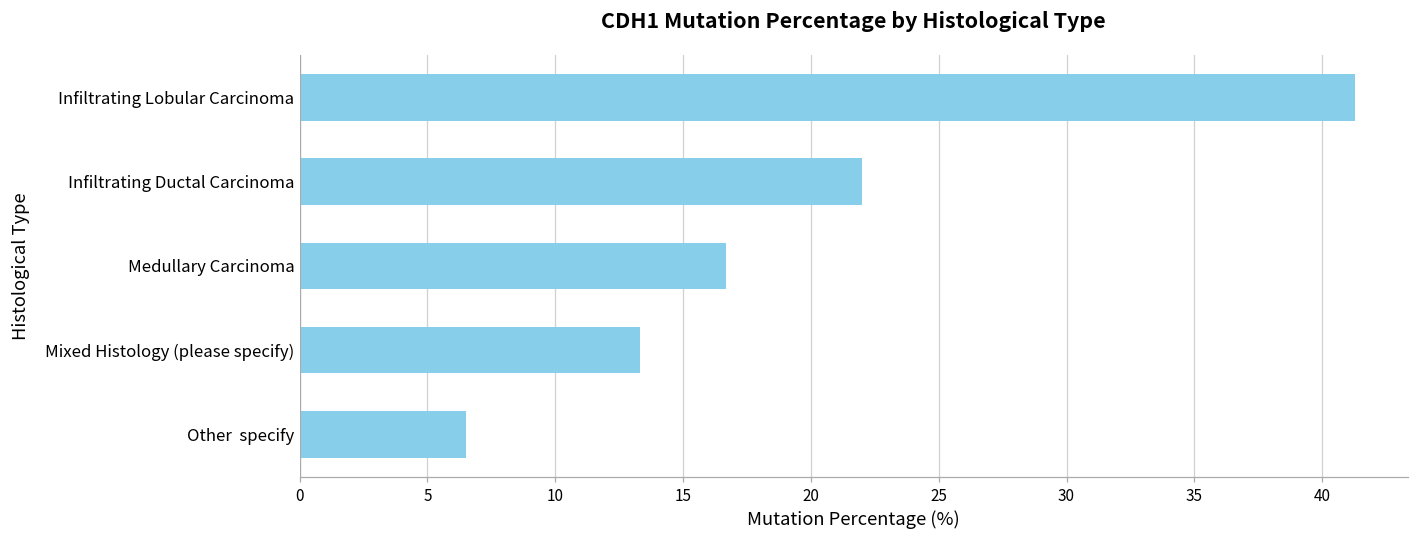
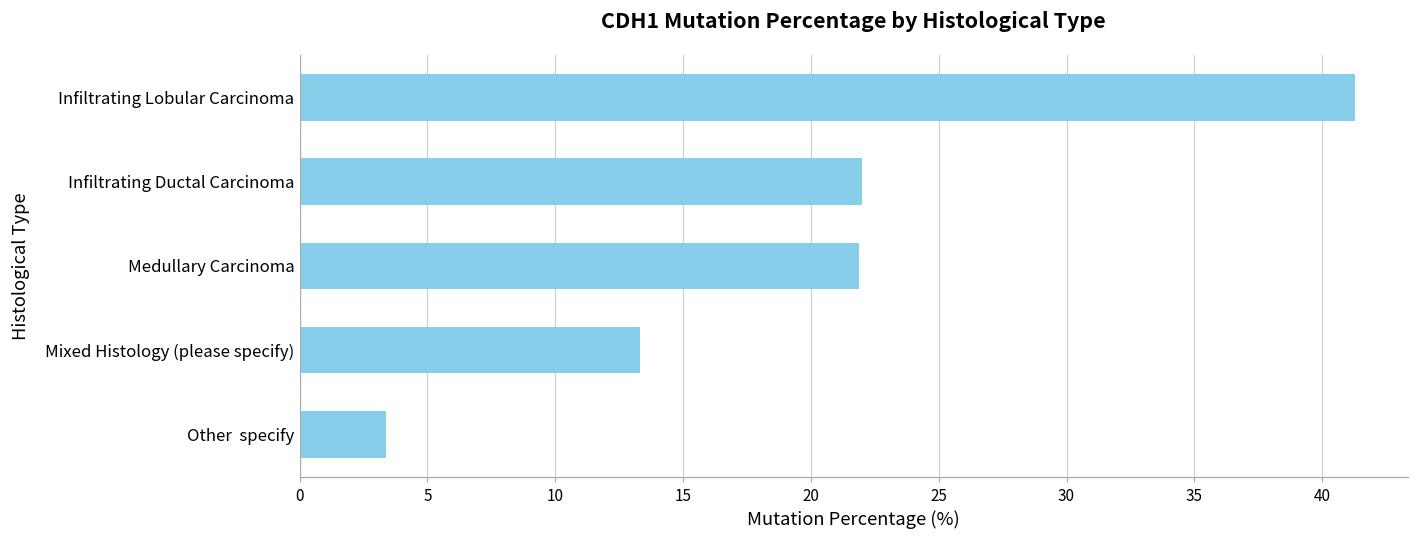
  {
    "Infiltrating Lobular Carcinoma": 41.3,
    "Infiltrating Ductal Carcinoma": 22.0,
-   "Medullary Carcinoma": 16.7,
+   "Medullary Carcinoma": 21.9,
    "Mixed Histology (please specify)": 13.3,
-   "Other specify": 6.5
+   "Other specify": 3.4
  }
